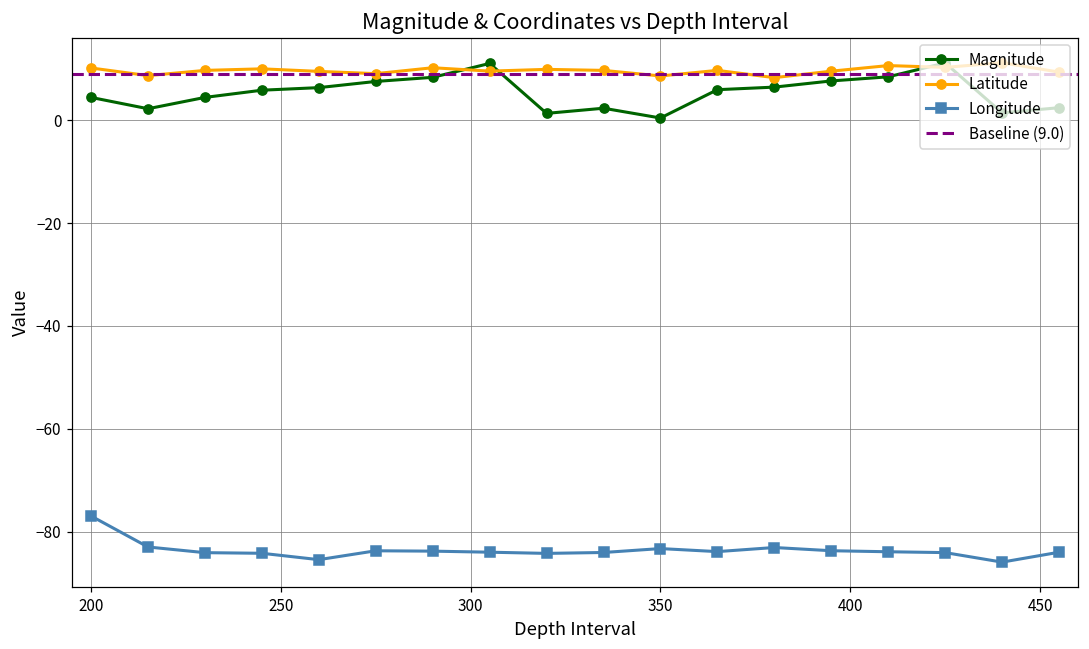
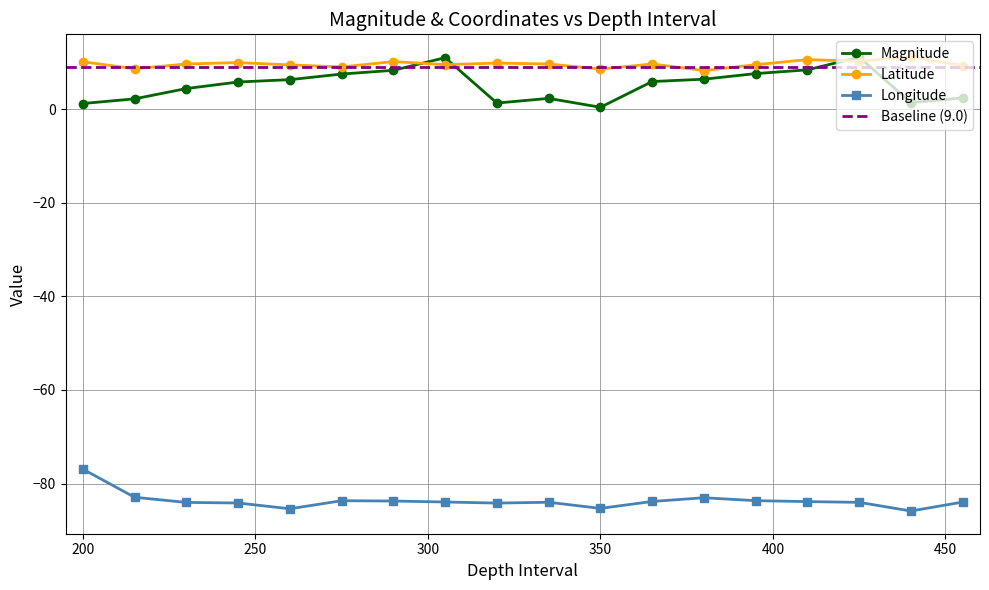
  {
    "Magnitude": {
-     "200": 4,
+     "200": 1,
      "350": 0
    },
    "Latitude": {
      "200": 10,
      "350": 9
    },
    "Longitude": {
      "200": -77,
-     "350": -83
+     "350": -85
    }
  }
